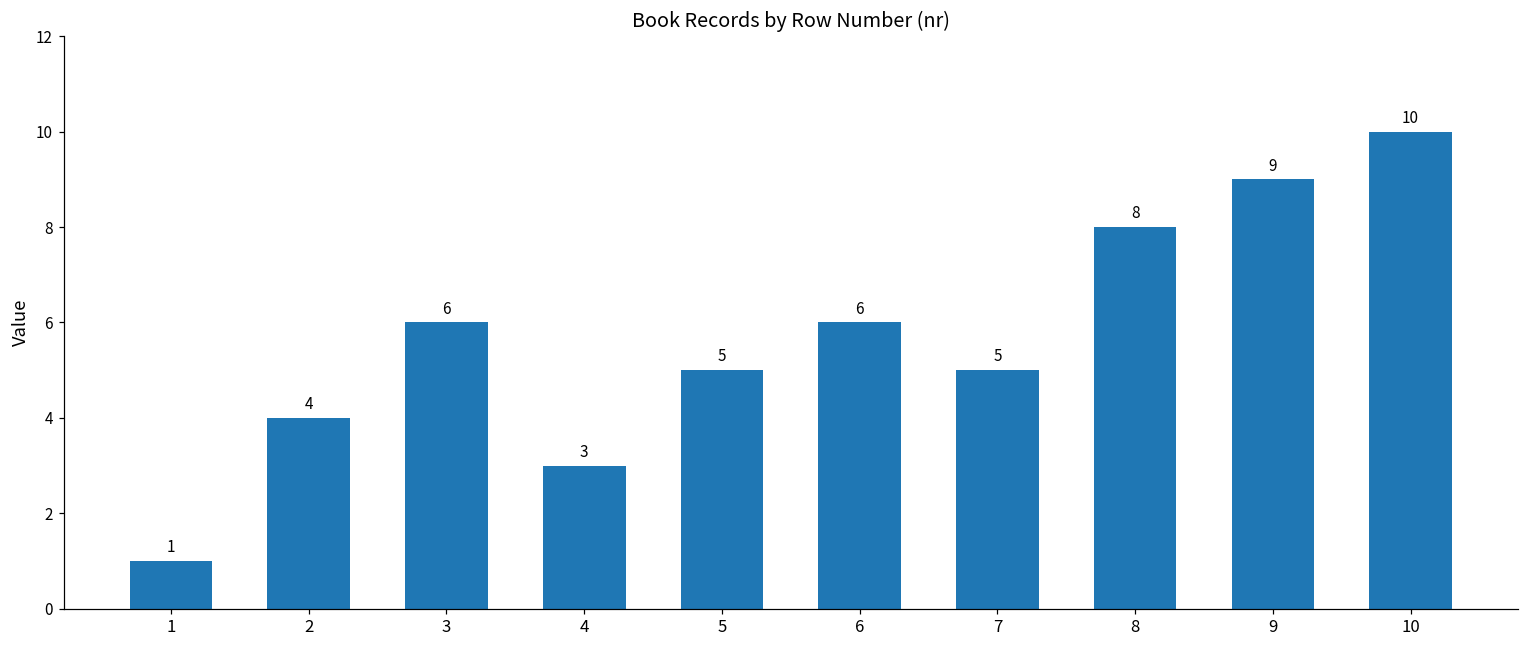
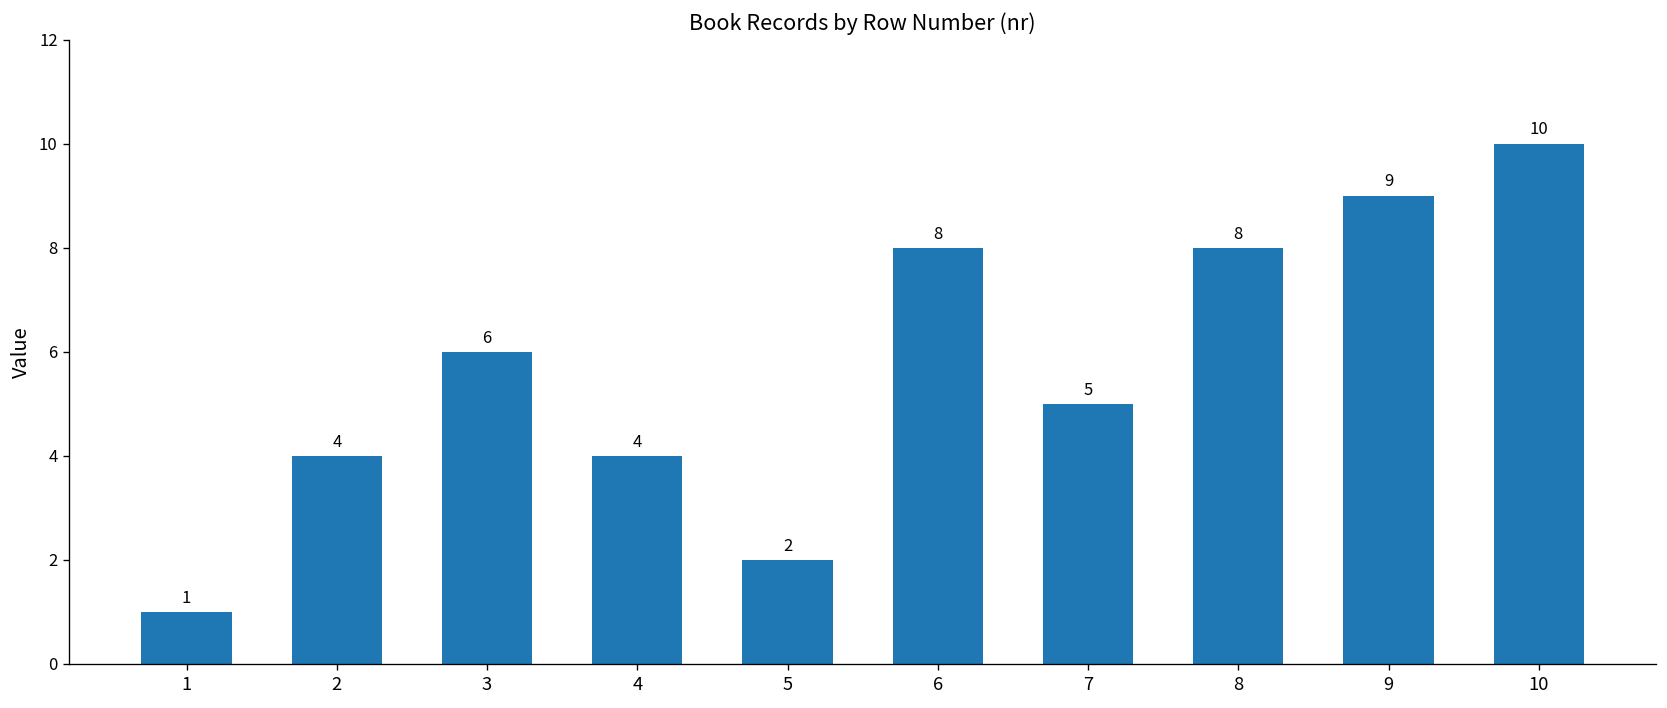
  {
    "1": 1,
    "2": 4,
    "3": 6,
-   "4": 3,
-   "5": 5,
-   "6": 6,
+   "4": 4,
+   "5": 2,
+   "6": 8,
    "7": 5,
    "8": 8,
    "9": 9,
    "10": 10
  }
